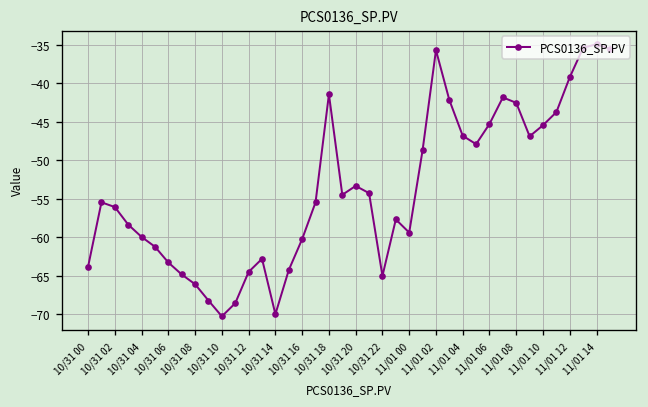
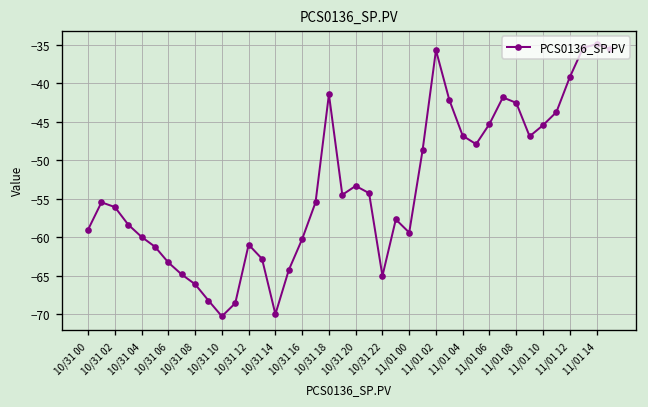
  {
-   "10/31 00": -64,
+   "10/31 00": -59,
    "10/31 02": -56,
    "10/31 04": -60,
    "10/31 06": -63,
    "10/31 08": -66,
    "10/31 10": -70,
-   "10/31 12": -64,
+   "10/31 12": -61,
    "10/31 14": -70,
    "10/31 16": -60,
    "10/31 18": -41,
    "10/31 20": -53,
    "10/31 22": -65,
    "11/01 00": -59,
    "11/01 02": -36,
    "11/01 04": -47,
    "11/01 06": -45,
    "11/01 08": -43,
    "11/01 10": -45,
    "11/01 12": -39
  }
